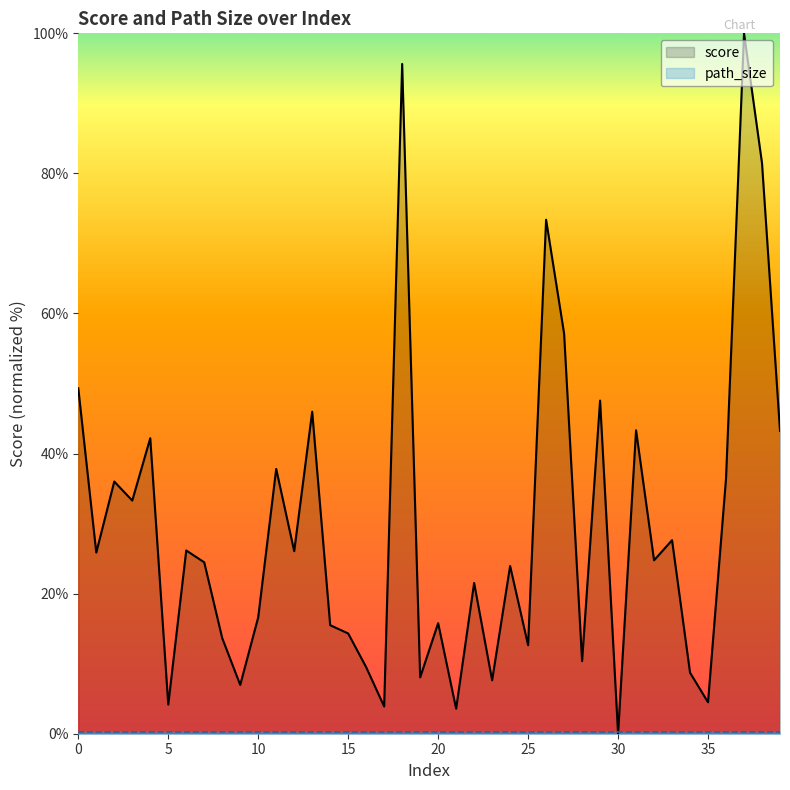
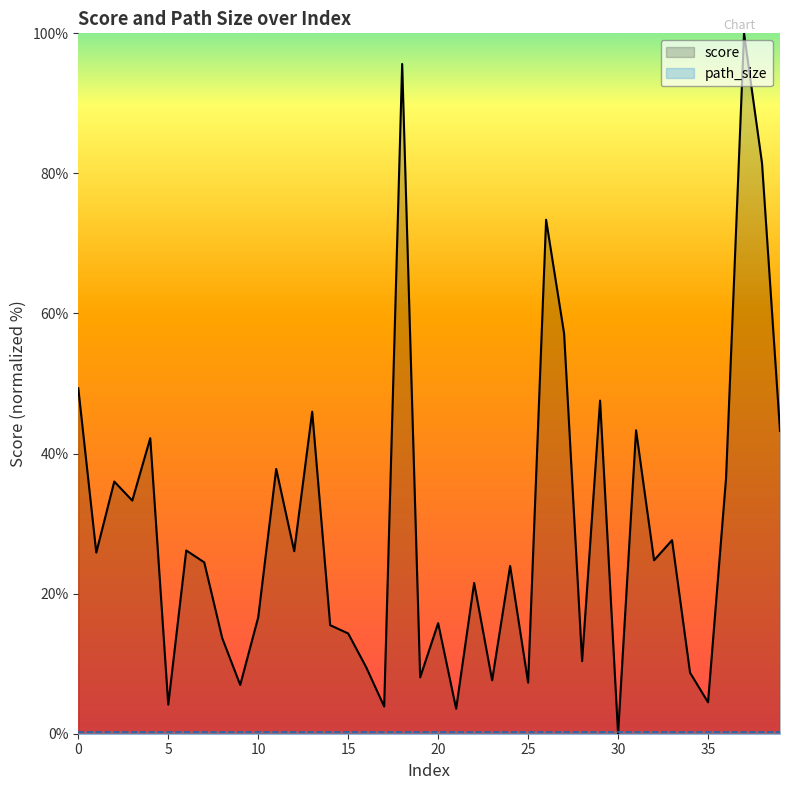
  {
    "score": {
      "0": "49%",
      "5": "4%",
      "10": "17%",
      "15": "14%",
      "20": "16%",
-     "25": "13%",
+     "25": "7%",
      "35": "4%"
    },
    "path_size": {
      "0": "0%",
      "5": "0%",
      "10": "0%",
      "15": "0%",
      "20": "0%",
      "25": "0%",
      "35": "0%"
    }
  }
